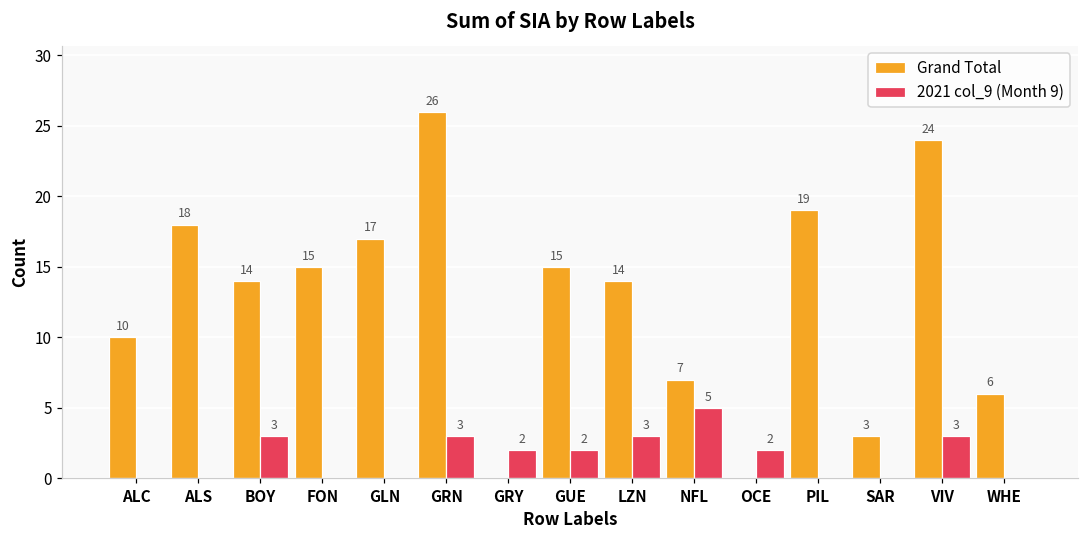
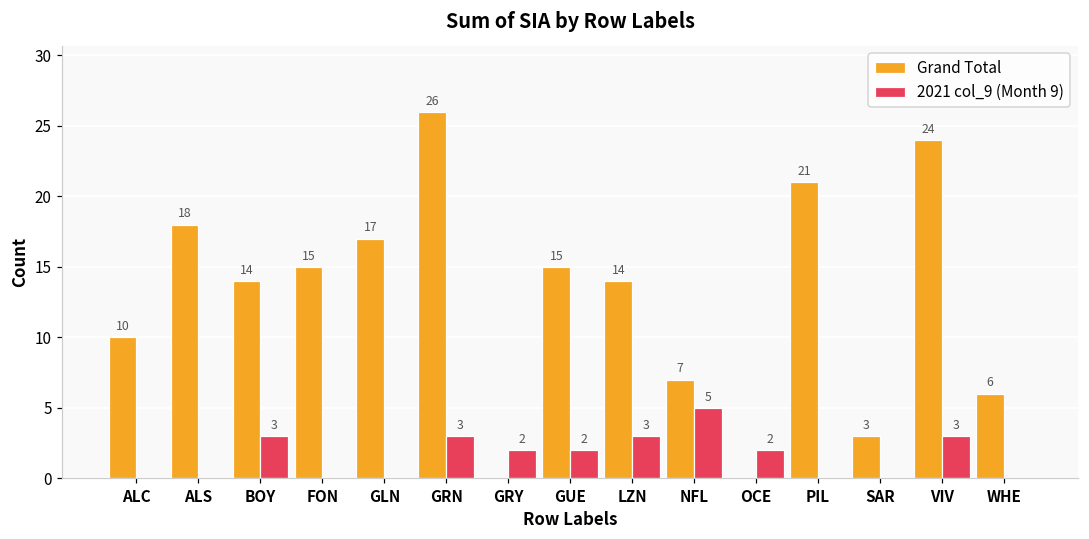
  {
    "Grand Total": {
      "ALC": 10,
      "ALS": 18,
      "BOY": 14,
      "FON": 15,
      "GLN": 17,
      "GRN": 26,
      "GUE": 15,
      "LZN": 14,
      "NFL": 7,
-     "PIL": 19,
+     "PIL": 21,
      "SAR": 3,
      "VIV": 24,
      "WHE": 6
    },
    "2021 col_9 (Month 9)": {
      "BOY": 3,
      "GRN": 3,
      "GRY": 2,
      "GUE": 2,
      "LZN": 3,
      "NFL": 5,
      "OCE": 2,
      "VIV": 3
    }
  }
